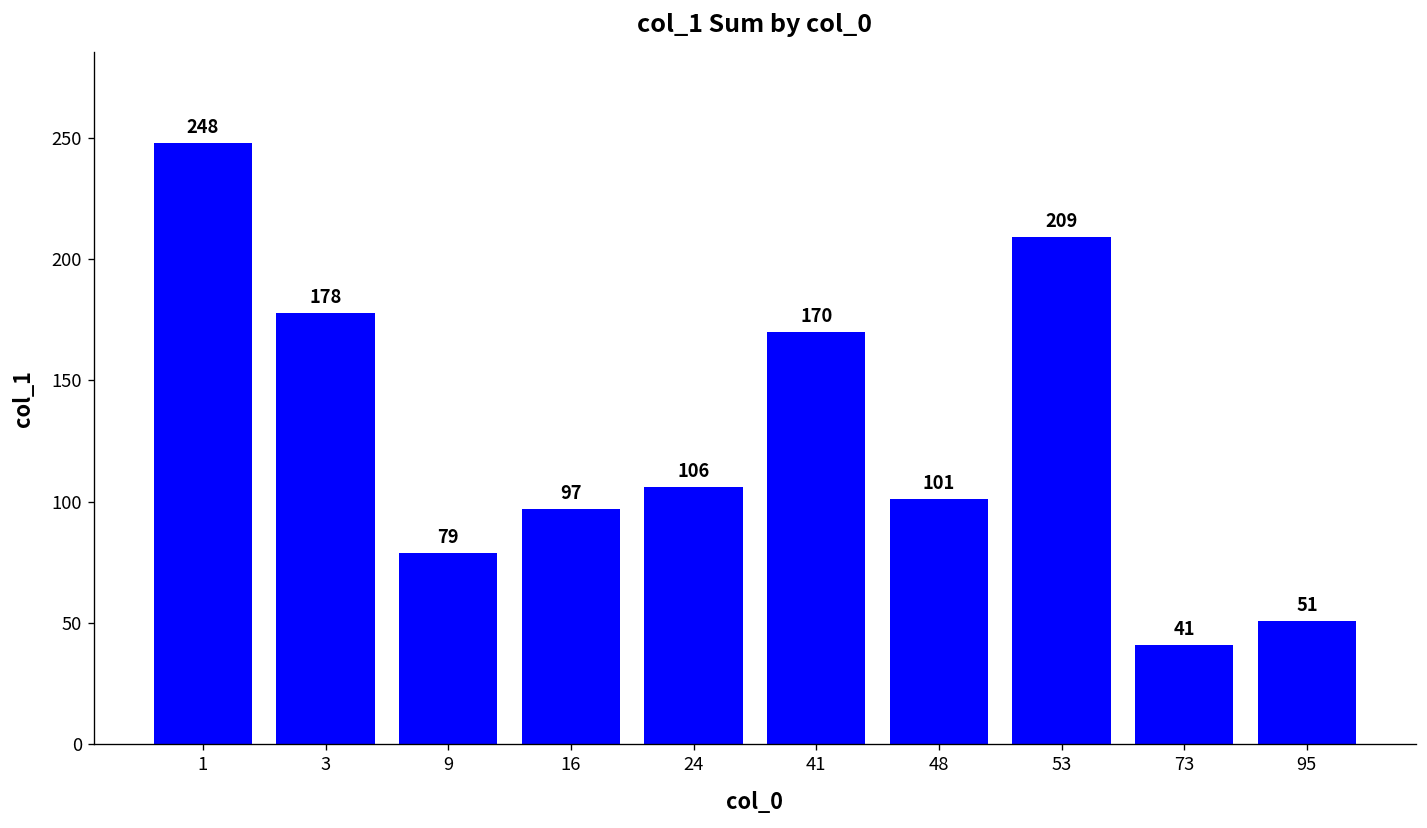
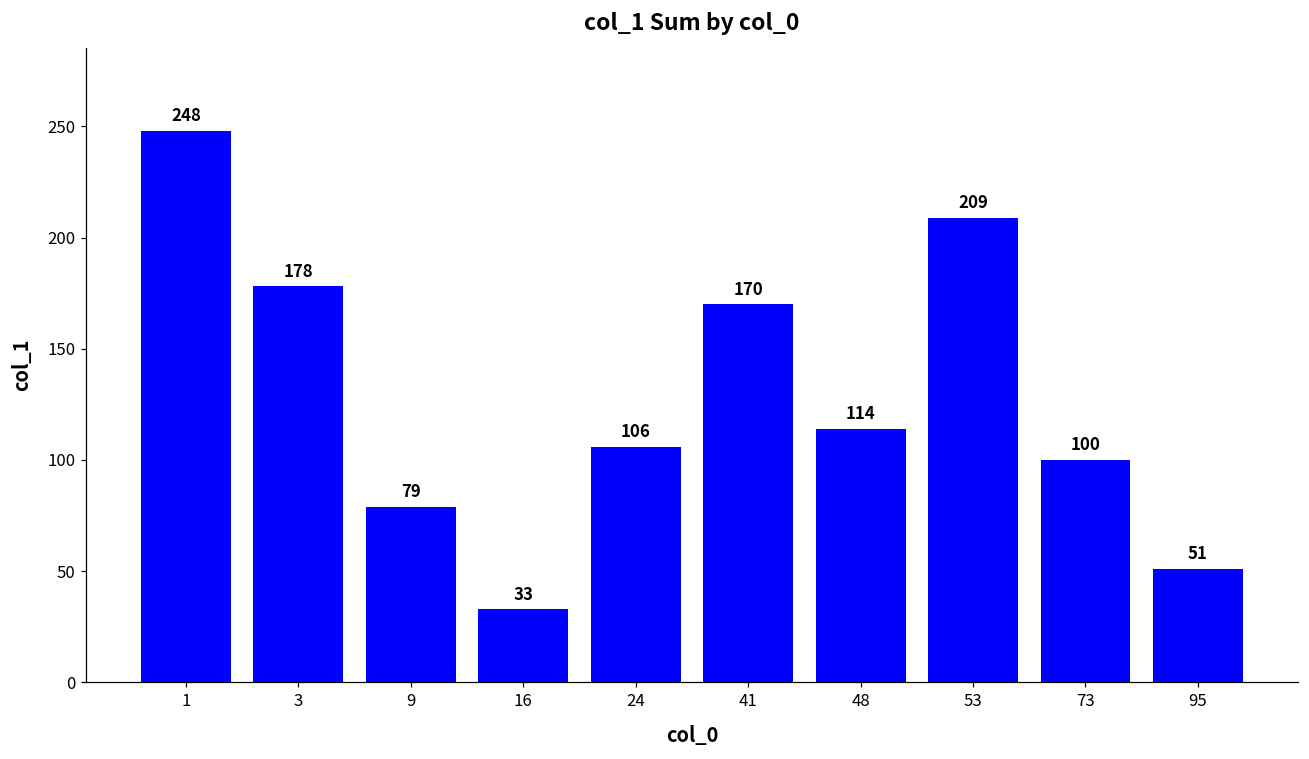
  {
    "1": 248,
    "3": 178,
    "9": 79,
-   "16": 97,
+   "16": 33,
    "24": 106,
    "41": 170,
-   "48": 101,
+   "48": 114,
    "53": 209,
-   "73": 41,
+   "73": 100,
    "95": 51
  }
